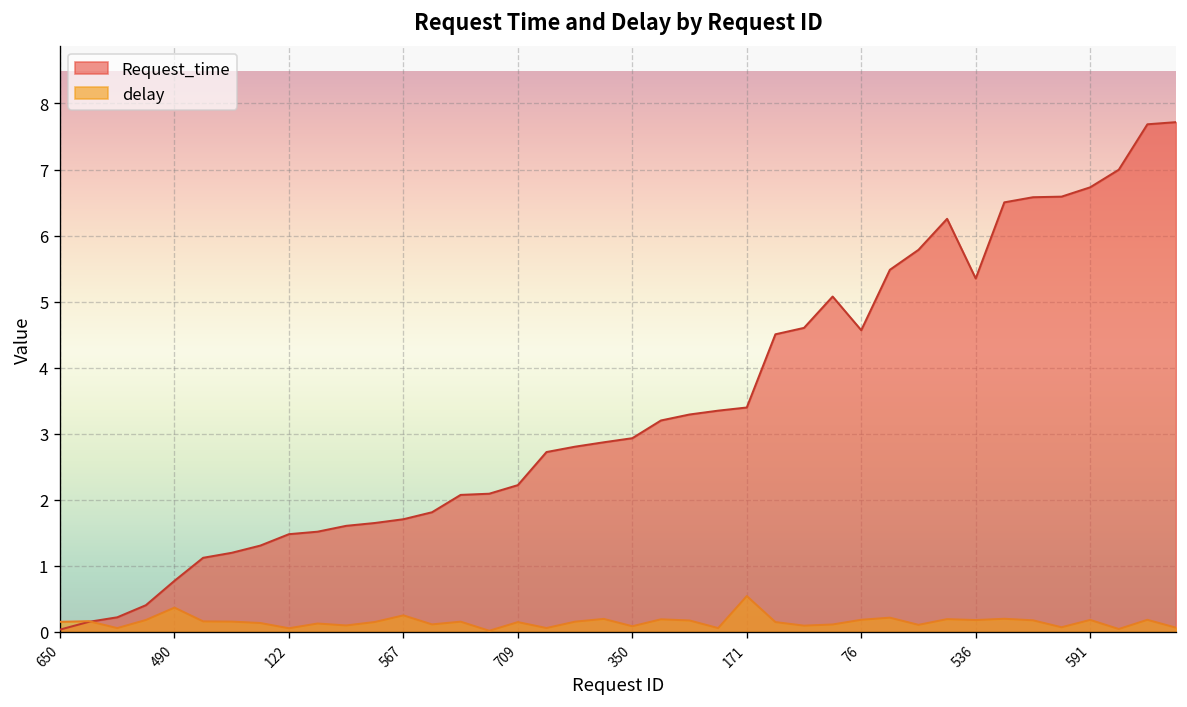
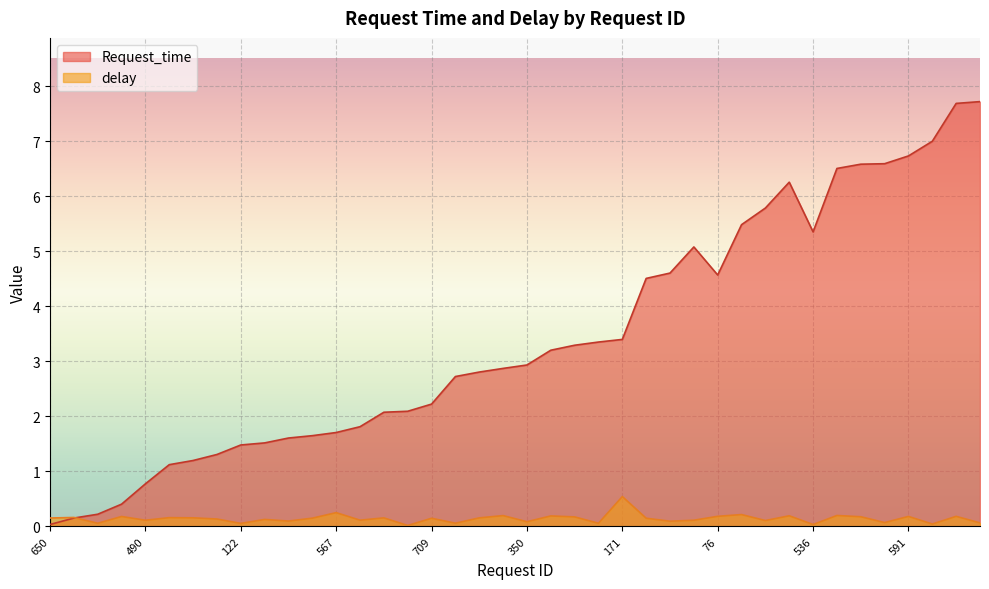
  {
    "Request_time": {
      "650": 0.0,
      "490": 0.8,
      "122": 1.5,
      "567": 1.7,
      "709": 2.2,
      "350": 2.9,
      "171": 3.4,
      "76": 4.6,
      "536": 5.4,
      "591": 6.7
    },
    "delay": {
      "650": 0.2,
-     "490": 0.4,
+     "490": 0.1,
      "122": 0.1,
      "567": 0.3,
      "709": 0.1,
      "350": 0.1,
      "171": 0.5,
      "76": 0.2,
-     "536": 0.2,
+     "536": 0.0,
      "591": 0.2
    }
  }
